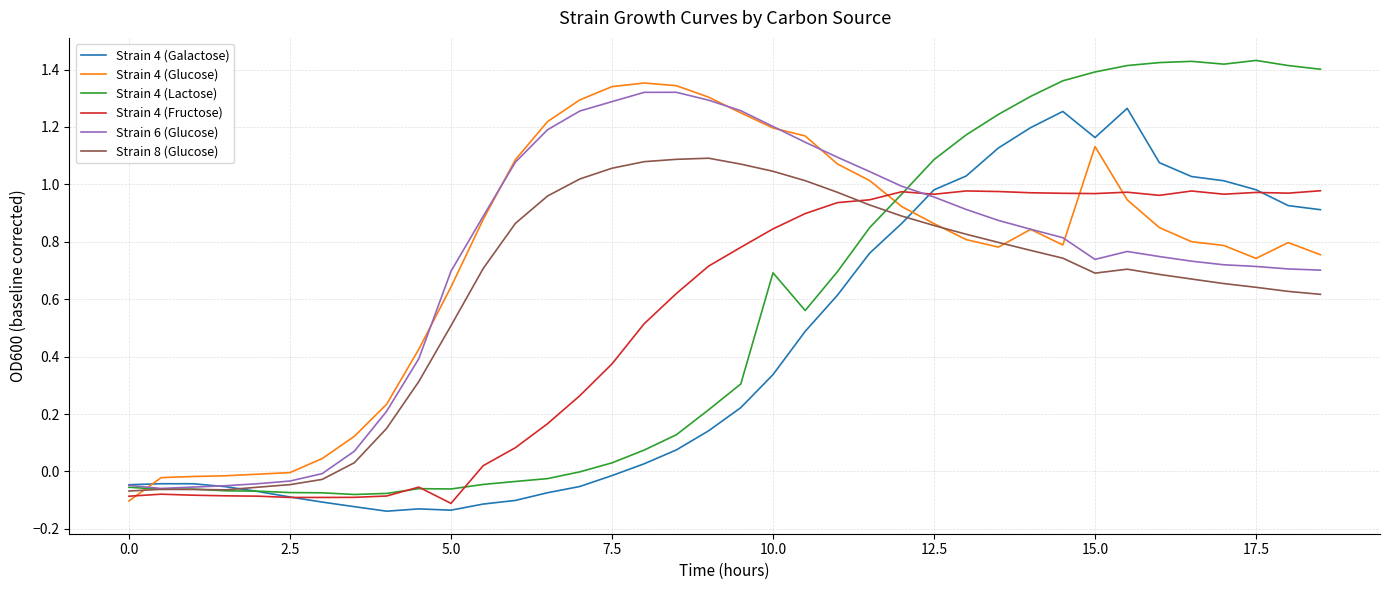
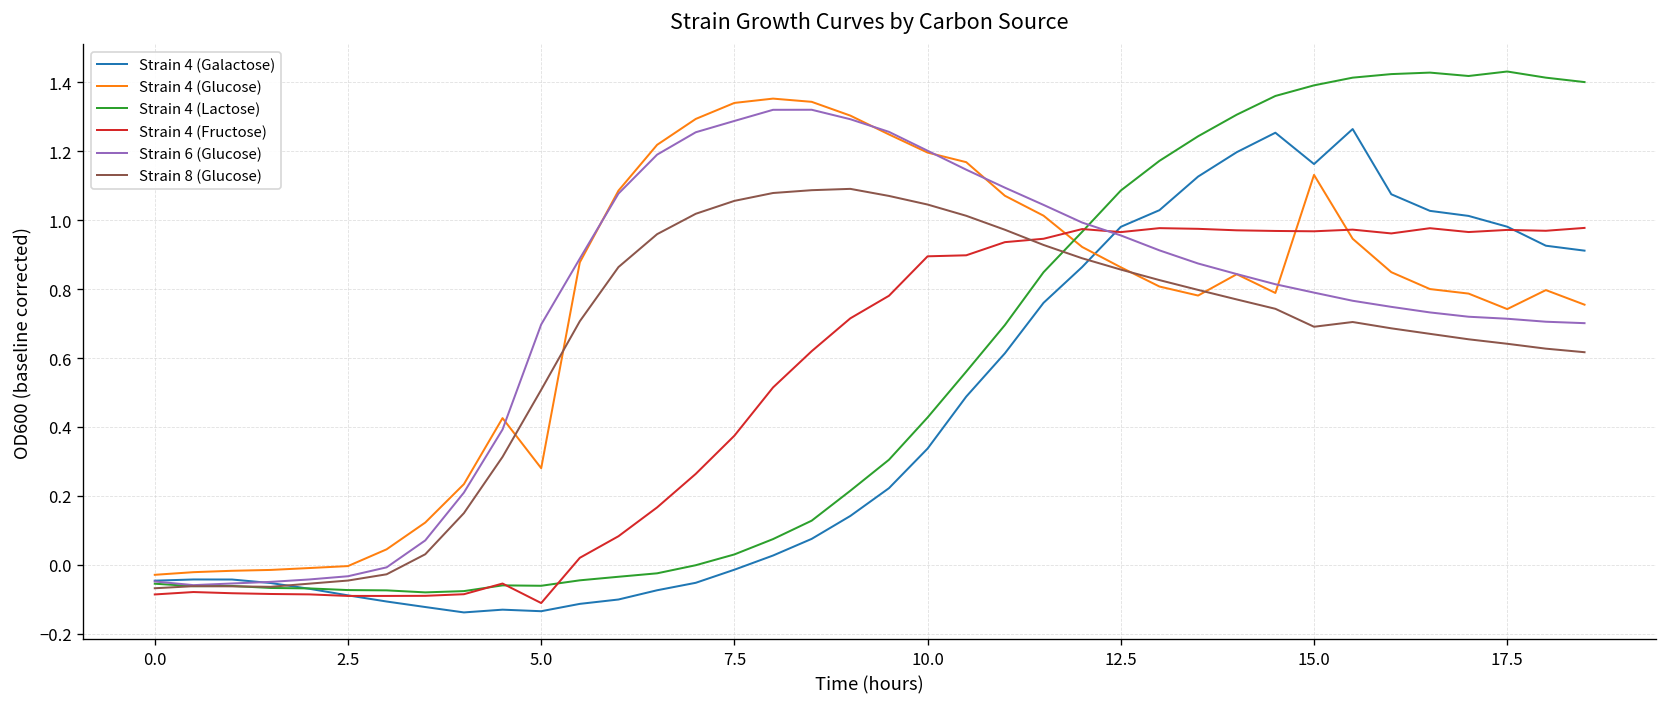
  {
    "Strain 4 (Galactose)": {
      "5.0": -0.14,
      "7.5": -0.01,
      "10.0": 0.34,
      "12.5": 0.98,
      "15.0": 1.16,
      "17.5": 0.98
    },
    "Strain 4 (Glucose)": {
-     "0.0": -0.10,
+     "0.0": -0.03,
      "2.5": 0.00,
-     "5.0": 0.64,
+     "5.0": 0.28,
      "7.5": 1.34,
      "15.0": 1.13,
      "17.5": 0.74
    },
    "Strain 4 (Lactose)": {
      "2.5": -0.07,
      "5.0": -0.06,
      "7.5": 0.03,
-     "10.0": 0.69,
+     "10.0": 0.43,
      "12.5": 1.09,
      "15.0": 1.39,
      "17.5": 1.43
    },
    "Strain 4 (Fructose)": {
      "0.0": -0.09,
      "5.0": -0.11,
      "7.5": 0.37,
-     "10.0": 0.84,
+     "10.0": 0.90,
      "12.5": 0.97,
      "15.0": 0.97,
      "17.5": 0.97
    },
    "Strain 6 (Glucose)": {
      "2.5": -0.03,
      "5.0": 0.70,
      "7.5": 1.29,
      "12.5": 0.96,
-     "15.0": 0.74,
+     "15.0": 0.79,
      "17.5": 0.71
    },
    "Strain 8 (Glucose)": {
      "0.0": -0.07,
      "2.5": -0.05,
      "5.0": 0.51,
      "7.5": 1.06,
      "10.0": 1.05,
      "15.0": 0.69,
      "17.5": 0.64
    }
  }
